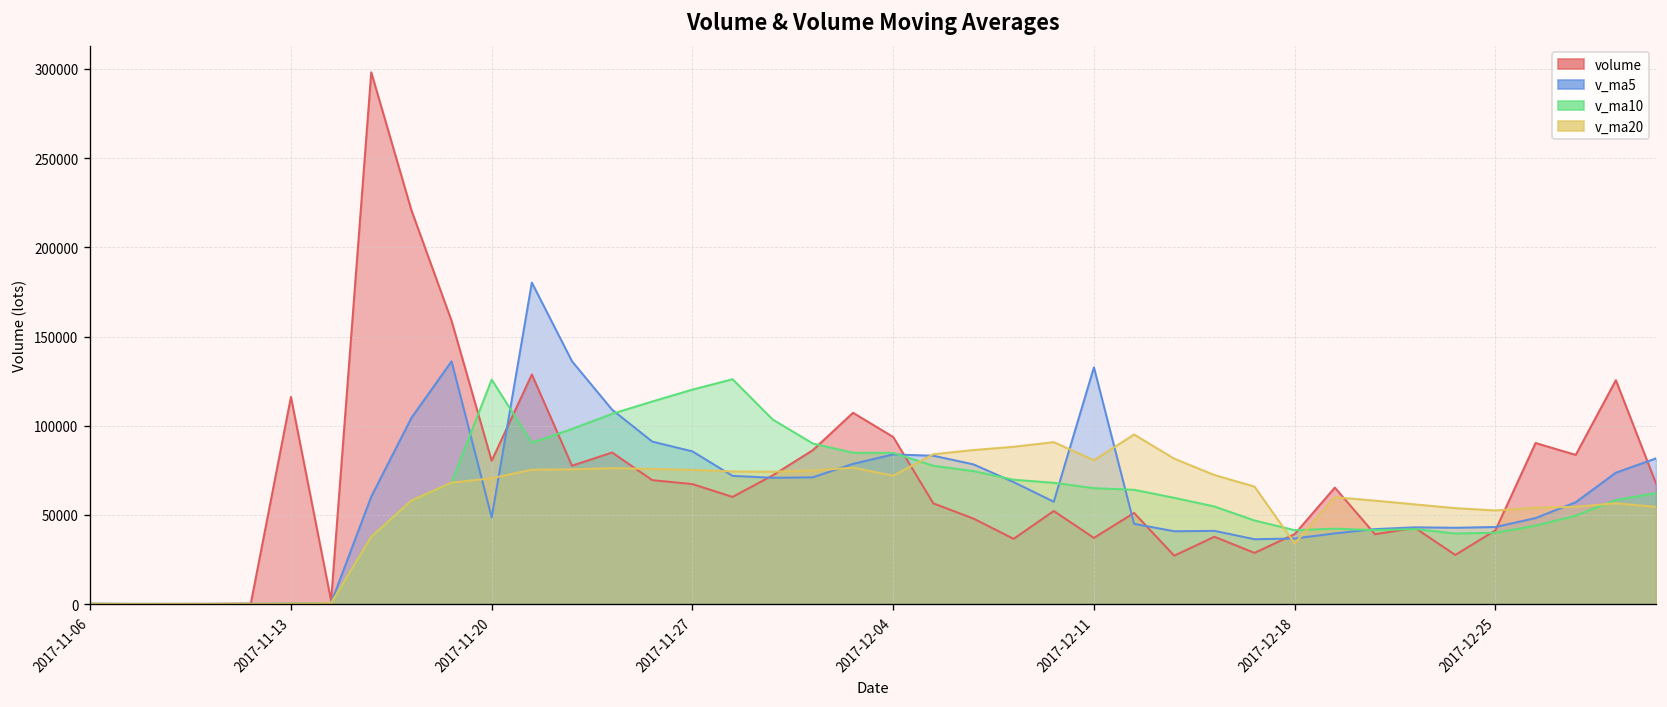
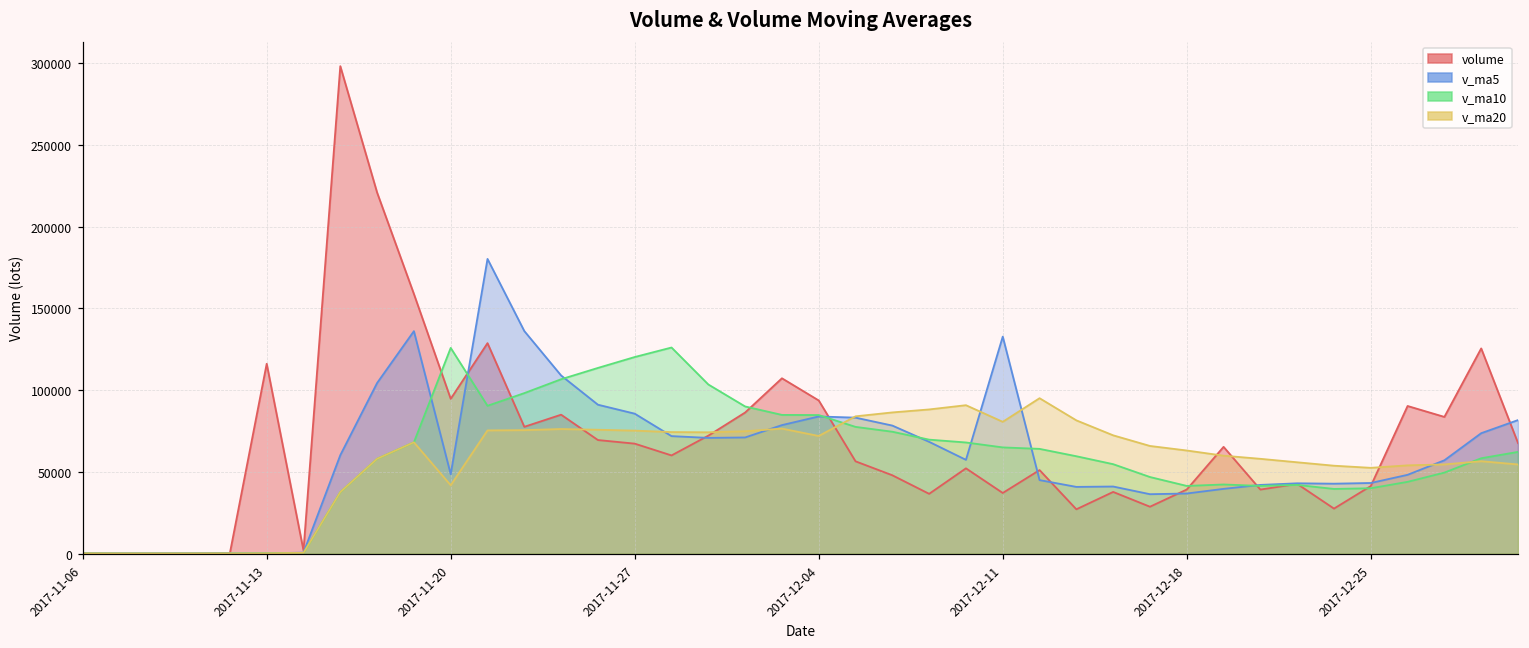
  {
    "volume": {
      "2017-11-13": 116000,
-     "2017-11-20": 80000,
+     "2017-11-20": 95000,
      "2017-11-27": 67000,
      "2017-12-04": 94000,
      "2017-12-11": 37000,
      "2017-12-18": 39000
    },
    "v_ma5": {
      "2017-11-20": 49000,
      "2017-11-27": 86000,
      "2017-12-11": 133000,
      "2017-12-18": 37000,
      "2017-12-25": 43000
    },
    "v_ma10": {
      "2017-11-20": 126000,
      "2017-11-27": 120000,
      "2017-12-11": 65000,
      "2017-12-18": 41000
    },
    "v_ma20": {
-     "2017-11-20": 71000,
+     "2017-11-20": 42000,
      "2017-11-27": 75000,
      "2017-12-04": 72000,
      "2017-12-11": 81000,
-     "2017-12-18": 34000,
+     "2017-12-18": 63000,
      "2017-12-25": 52000
    }
  }
